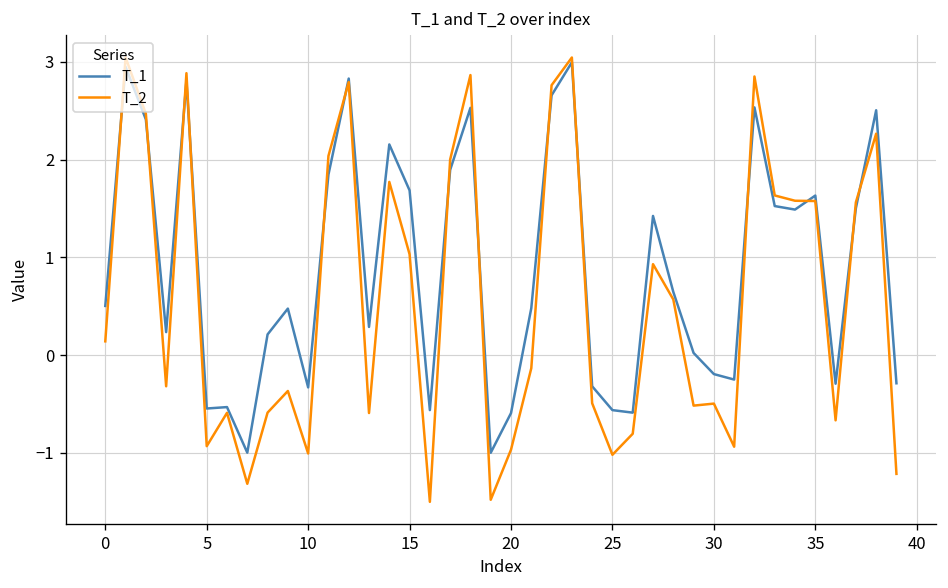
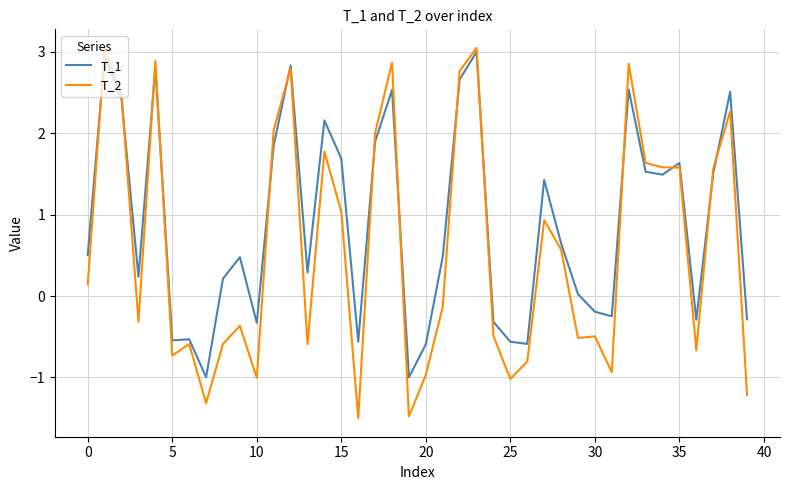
  {
    "T_1": {
      "0": 0.5,
      "5": -0.5,
      "10": -0.3,
      "15": 1.7,
      "20": -0.6,
      "25": -0.6,
      "30": -0.2,
      "35": 1.6
    },
    "T_2": {
      "0": 0.1,
-     "5": -0.9,
+     "5": -0.7,
      "10": -1.0,
      "15": 1.0,
      "20": -1.0,
      "25": -1.0,
      "30": -0.5,
      "35": 1.6
    }
  }
